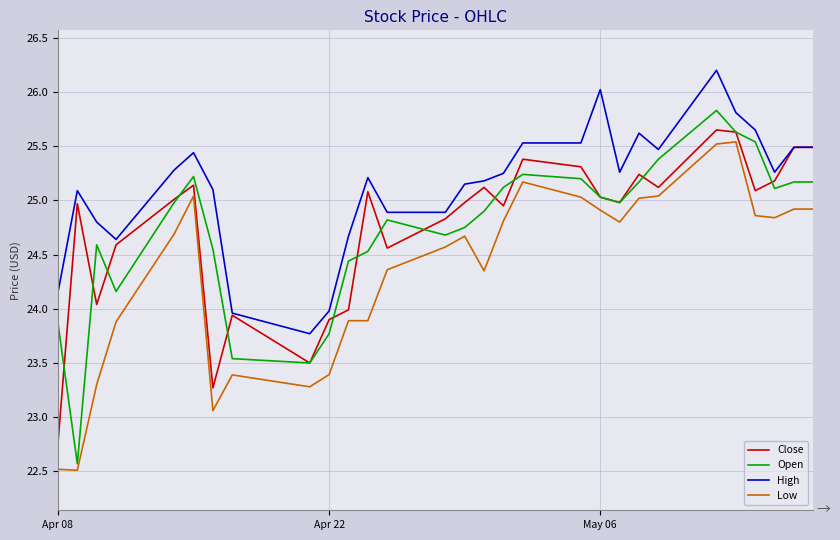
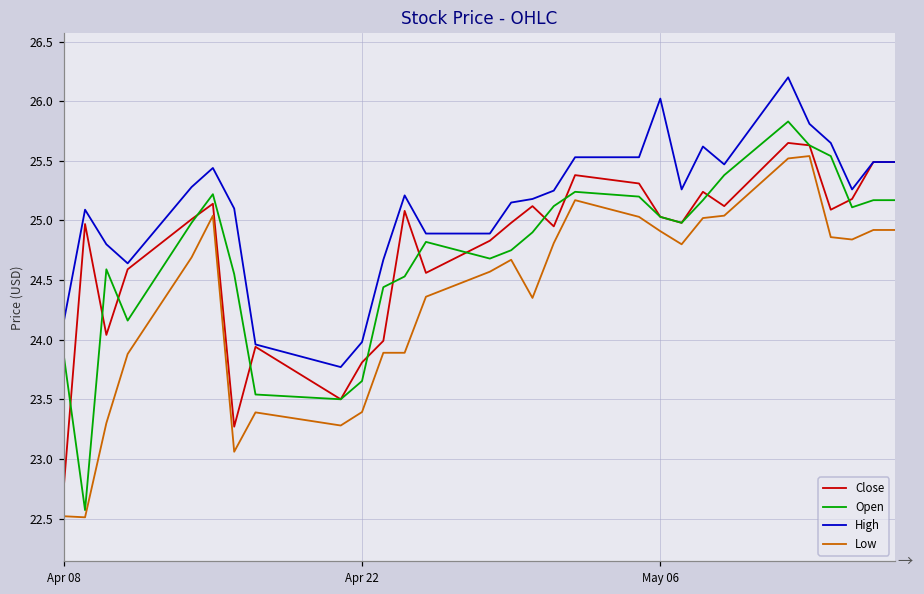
  {
    "Close": {
      "Apr 08": 22.76,
-     "Apr 22": 23.90
+     "Apr 22": 23.81
    },
    "Open": {
      "Apr 08": 23.87,
-     "Apr 22": 23.77
+     "Apr 22": 23.65
    },
    "High": {
      "Apr 08": 24.15,
      "Apr 22": 23.98,
      "May 06": 26.02
    },
    "Low": {
      "Apr 08": 22.52,
      "Apr 22": 23.39,
      "May 06": 24.91
    }
  }
